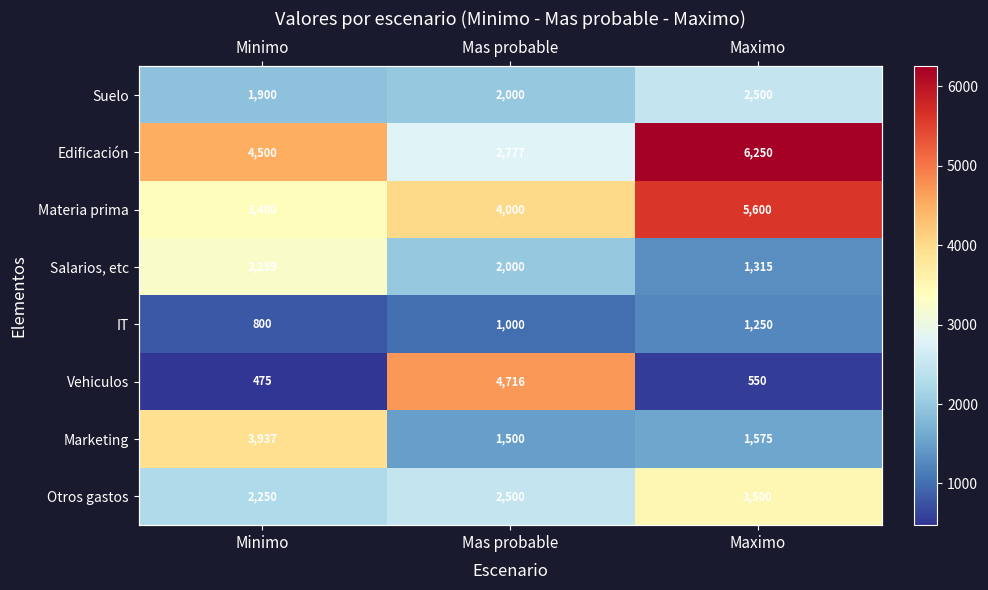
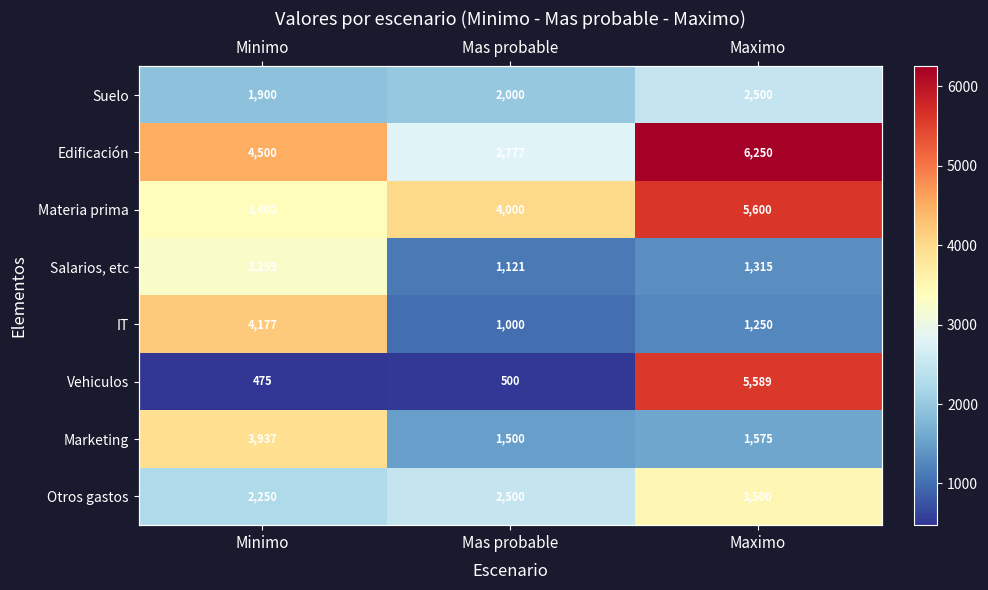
  {
    "Suelo": {
      "Minimo": "1,900",
      "Mas probable": "2,000",
      "Maximo": "2,500"
    },
    "Edificación": {
      "Minimo": "4,500",
      "Maximo": "6,250"
    },
    "Materia prima": {
      "Minimo": "3,400",
      "Mas probable": "4,000",
      "Maximo": "5,600"
    },
    "Salarios, etc": {
      "Minimo": "3,259",
-     "Mas probable": "2,000",
+     "Mas probable": "1,121",
      "Maximo": "1,315"
    },
    "IT": {
-     "Minimo": "800",
+     "Minimo": "4,177",
      "Mas probable": "1,000",
      "Maximo": "1,250"
    },
    "Vehiculos": {
      "Minimo": "475",
-     "Mas probable": "4,716",
-     "Maximo": "550"
+     "Mas probable": "500",
+     "Maximo": "5,589"
    },
    "Marketing": {
      "Minimo": "3,937",
      "Mas probable": "1,500",
      "Maximo": "1,575"
    },
    "Otros gastos": {
      "Minimo": "2,250",
      "Mas probable": "2,500",
      "Maximo": "3,500"
    }
  }
